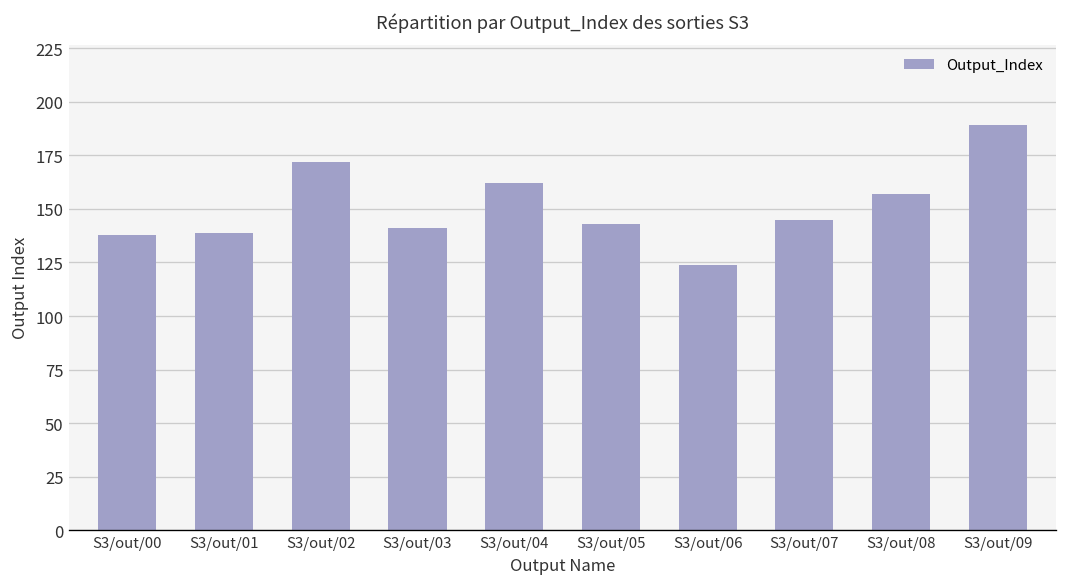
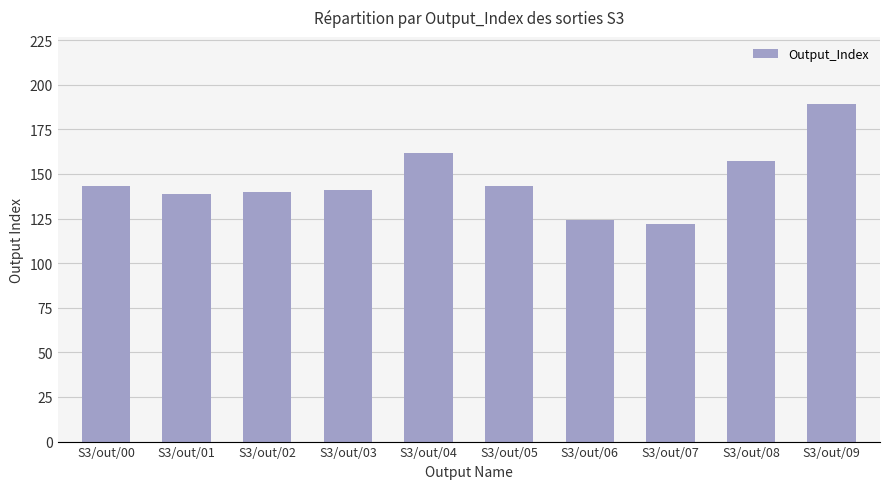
  {
-   "S3/out/00": 138,
+   "S3/out/00": 143,
    "S3/out/01": 139,
-   "S3/out/02": 172,
+   "S3/out/02": 140,
    "S3/out/03": 141,
    "S3/out/04": 162,
    "S3/out/05": 143,
    "S3/out/06": 124,
-   "S3/out/07": 145,
+   "S3/out/07": 122,
    "S3/out/08": 157,
    "S3/out/09": 189
  }
